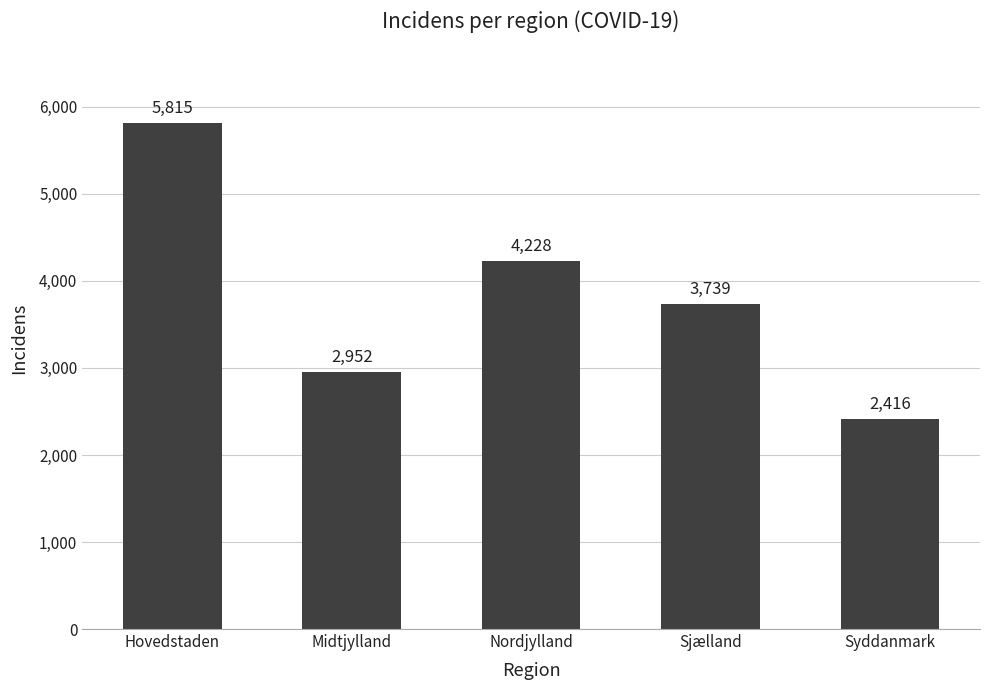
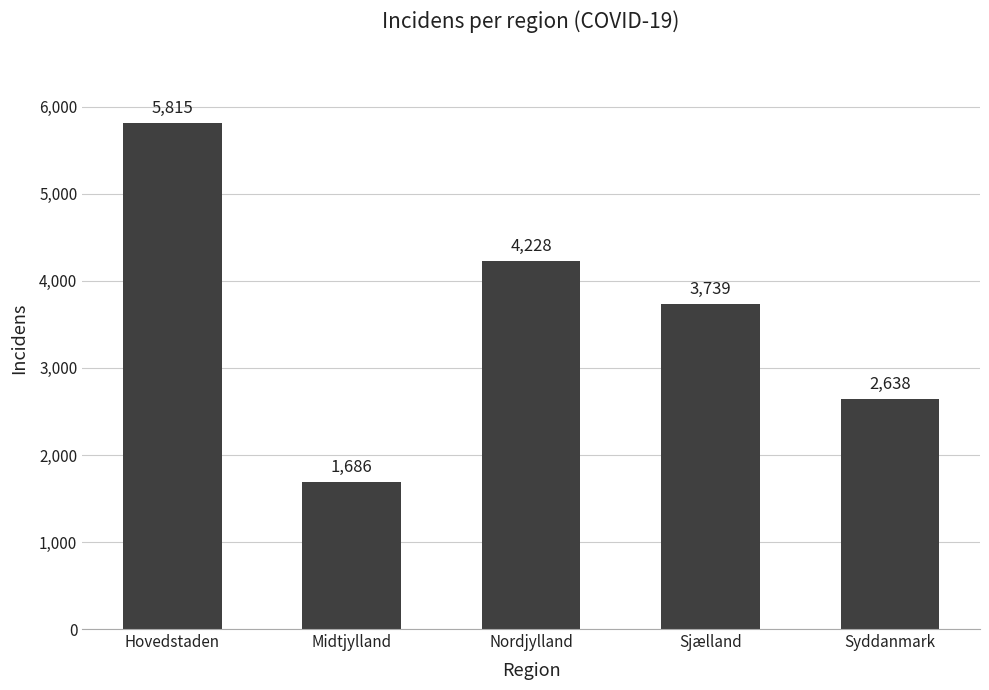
  {
    "Hovedstaden": "5,815",
-   "Midtjylland": "2,952",
+   "Midtjylland": "1,686",
    "Nordjylland": "4,228",
    "Sjælland": "3,739",
-   "Syddanmark": "2,416"
+   "Syddanmark": "2,638"
  }
